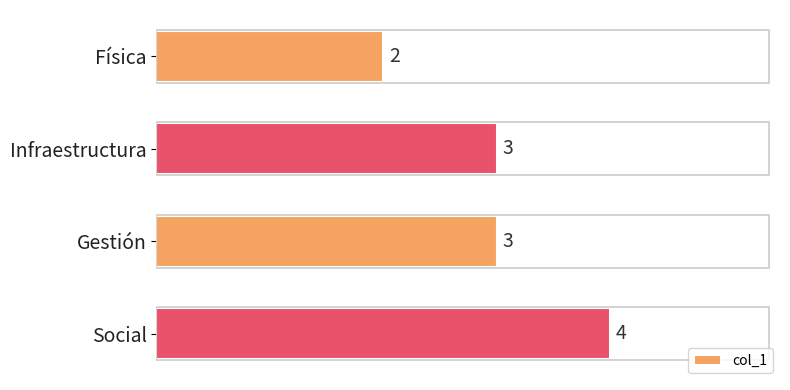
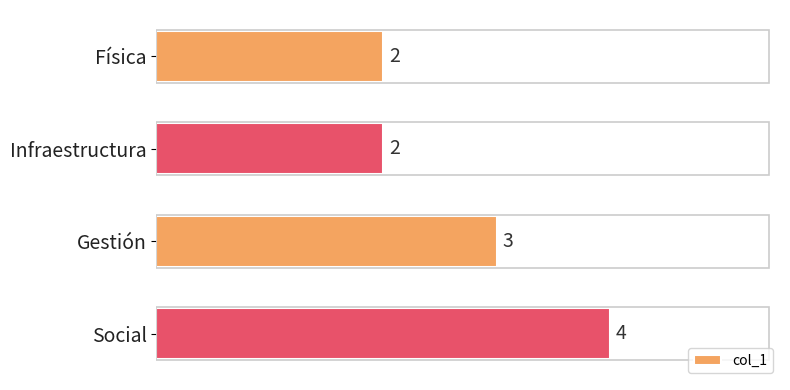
  {
    "Física": 2,
-   "Infraestructura": 3,
+   "Infraestructura": 2,
    "Gestión": 3,
    "Social": 4
  }
